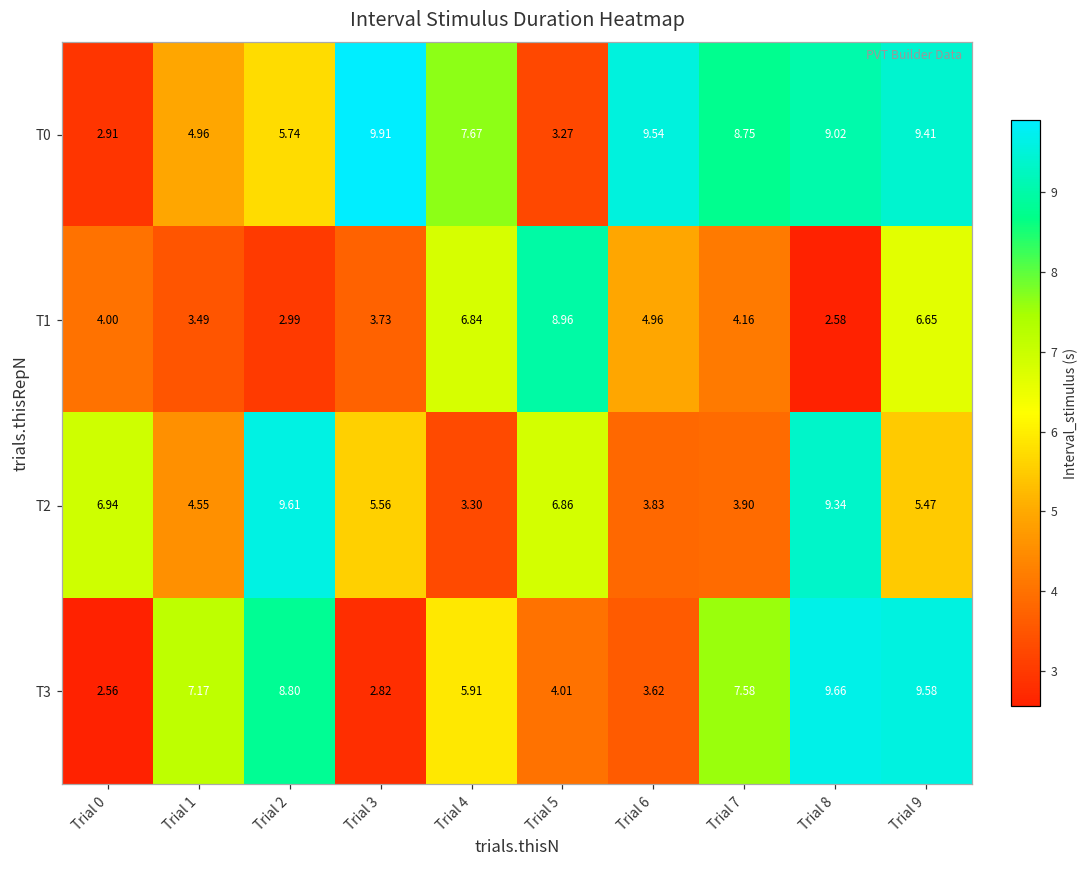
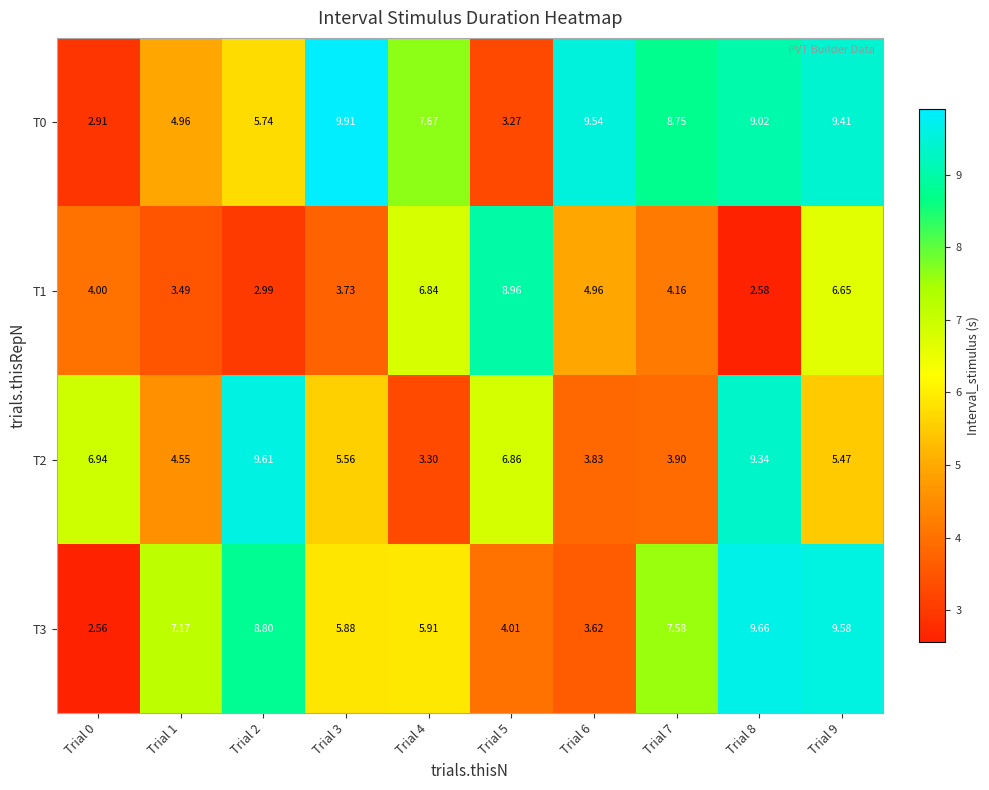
  {
    "T0": {
      "Trial 0": 2.91,
      "Trial 1": 4.96,
      "Trial 2": 5.74,
      "Trial 3": 9.91,
      "Trial 4": 7.67,
      "Trial 5": 3.27,
      "Trial 6": 9.54,
      "Trial 7": 8.75,
      "Trial 8": 9.02
    },
    "T1": {
      "Trial 0": 4.00,
      "Trial 1": 3.49,
      "Trial 2": 2.99,
      "Trial 3": 3.73,
      "Trial 4": 6.84,
      "Trial 5": 8.96,
      "Trial 6": 4.96,
      "Trial 7": 4.16,
      "Trial 8": 2.58,
      "Trial 9": 6.65
    },
    "T2": {
      "Trial 0": 6.94,
      "Trial 1": 4.55,
      "Trial 2": 9.61,
      "Trial 3": 5.56,
      "Trial 4": 3.30,
      "Trial 5": 6.86,
      "Trial 6": 3.83,
      "Trial 7": 3.90,
      "Trial 8": 9.34,
      "Trial 9": 5.47
    },
    "T3": {
      "Trial 0": 2.56,
      "Trial 1": 7.17,
      "Trial 2": 8.80,
-     "Trial 3": 2.82,
+     "Trial 3": 5.88,
      "Trial 4": 5.91,
      "Trial 5": 4.01,
      "Trial 6": 3.62,
      "Trial 7": 7.58,
      "Trial 8": 9.66,
      "Trial 9": 9.58
    }
  }
